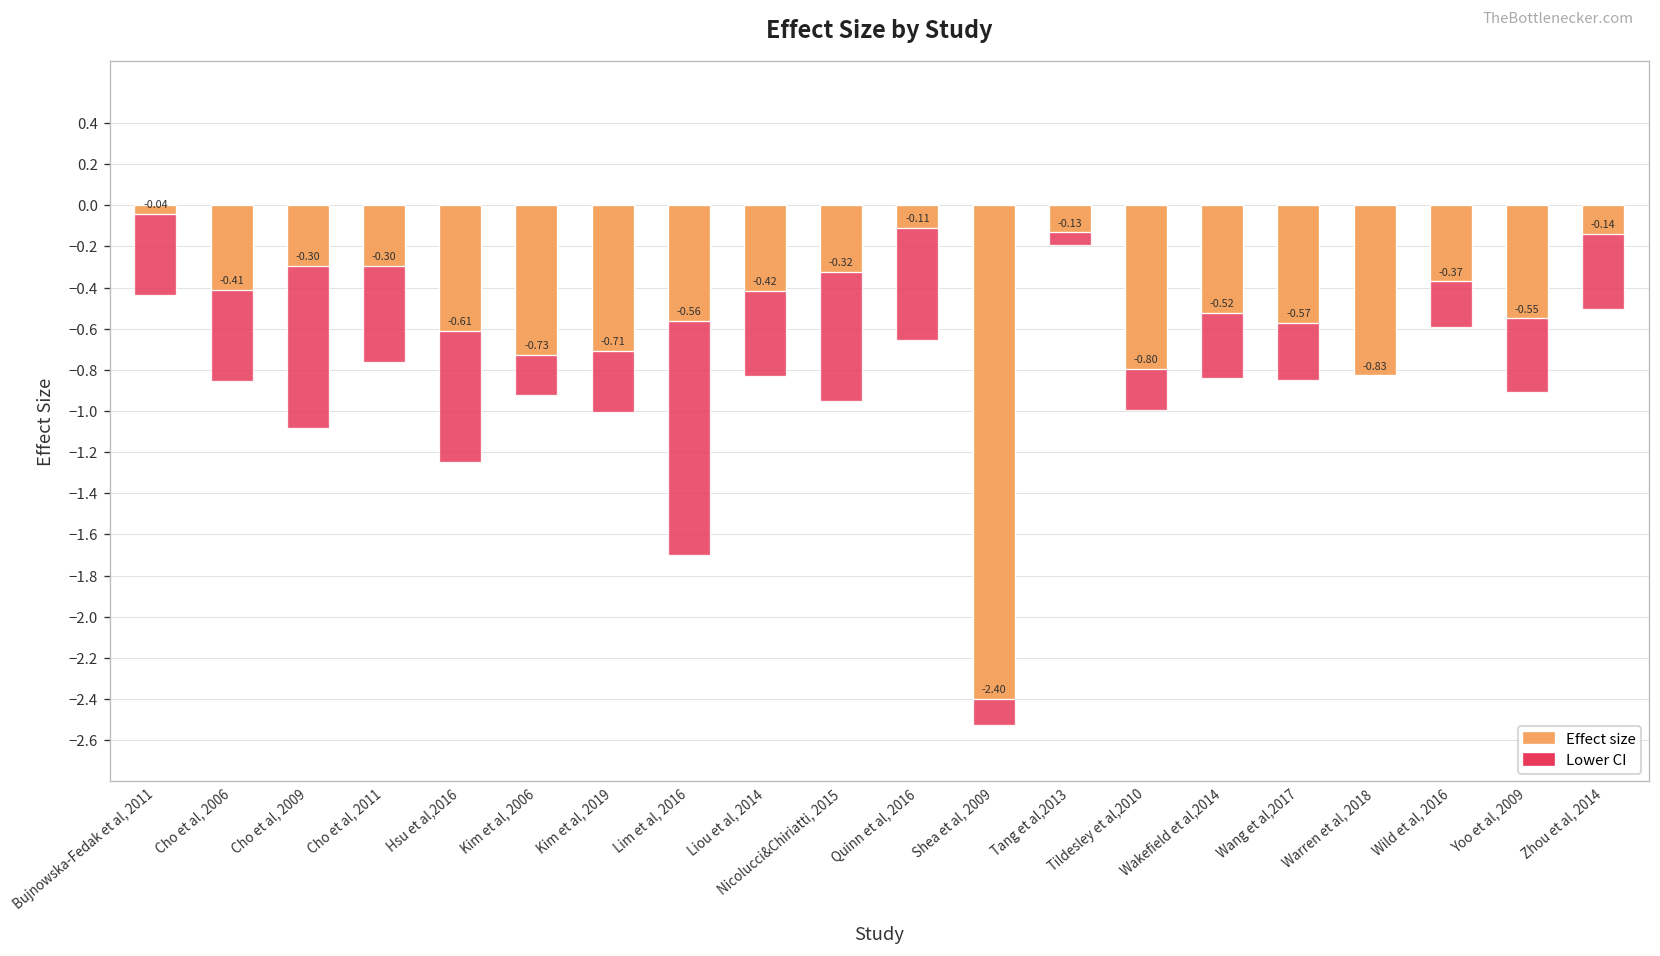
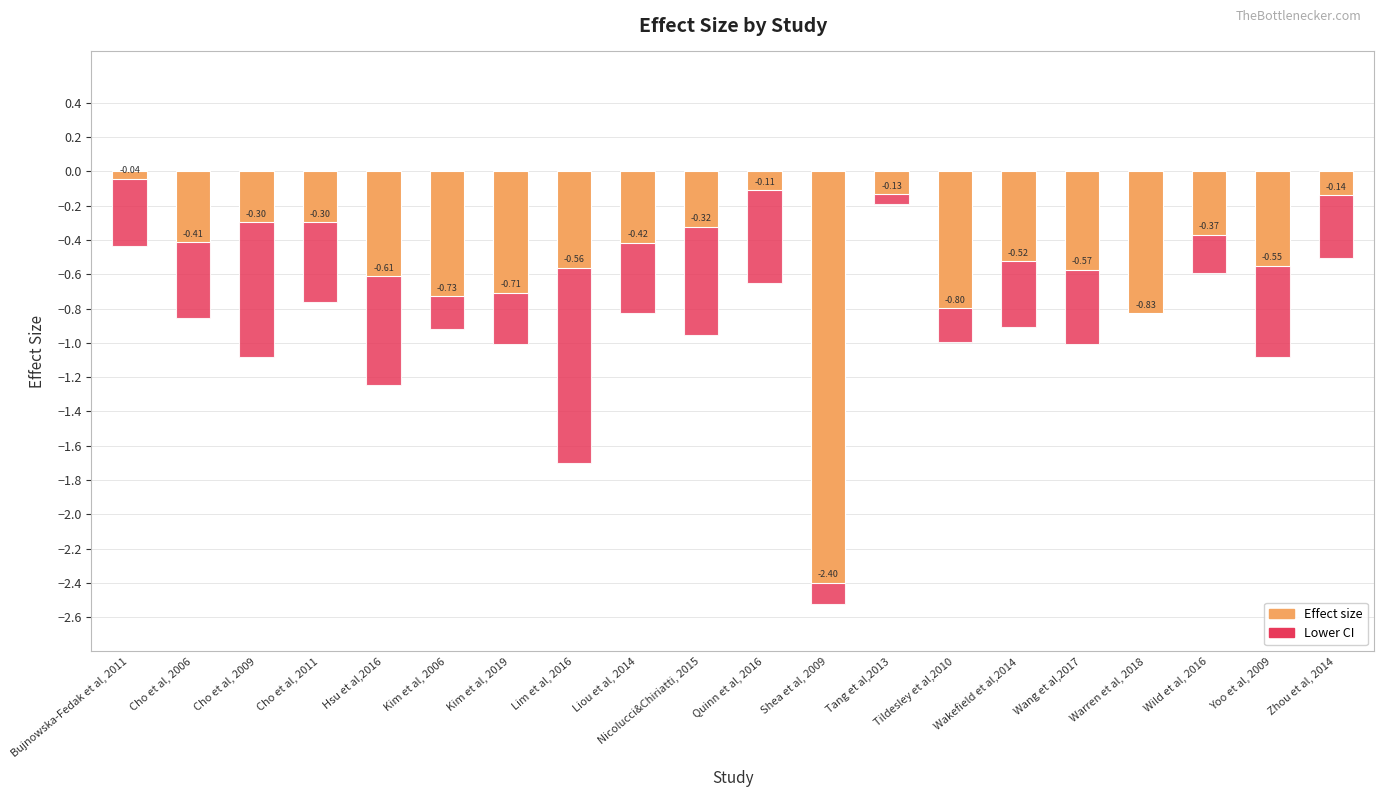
  {
    "Effect size": {
      "Warren et al, 2018": -0.83
    },
    "Lower CI": {
      "Bujnowska-Fedak et al, 2011": -0.44,
      "Cho et al, 2006": -0.85,
      "Cho et al, 2009": -1.08,
      "Cho et al, 2011": -0.76,
      "Hsu et al,2016": -1.25,
      "Kim et al, 2006": -0.92,
      "Kim et al, 2019": -1.01,
      "Lim et al, 2016": -1.70,
      "Liou et al, 2014": -0.83,
      "Nicolucci&Chiriatti, 2015": -0.95,
      "Quinn et al, 2016": -0.65,
      "Shea et al, 2009": -2.52,
      "Tang et al,2013": -0.19,
      "Tildesley et al,2010": -1.00,
-     "Wakefield et al,2014": -0.84,
-     "Wang et al,2017": -0.85,
+     "Wakefield et al,2014": -0.91,
+     "Wang et al,2017": -1.01,
      "Wild et al, 2016": -0.59,
-     "Yoo et al, 2009": -0.91,
+     "Yoo et al, 2009": -1.09,
      "Zhou et al, 2014": -0.51
    }
  }
